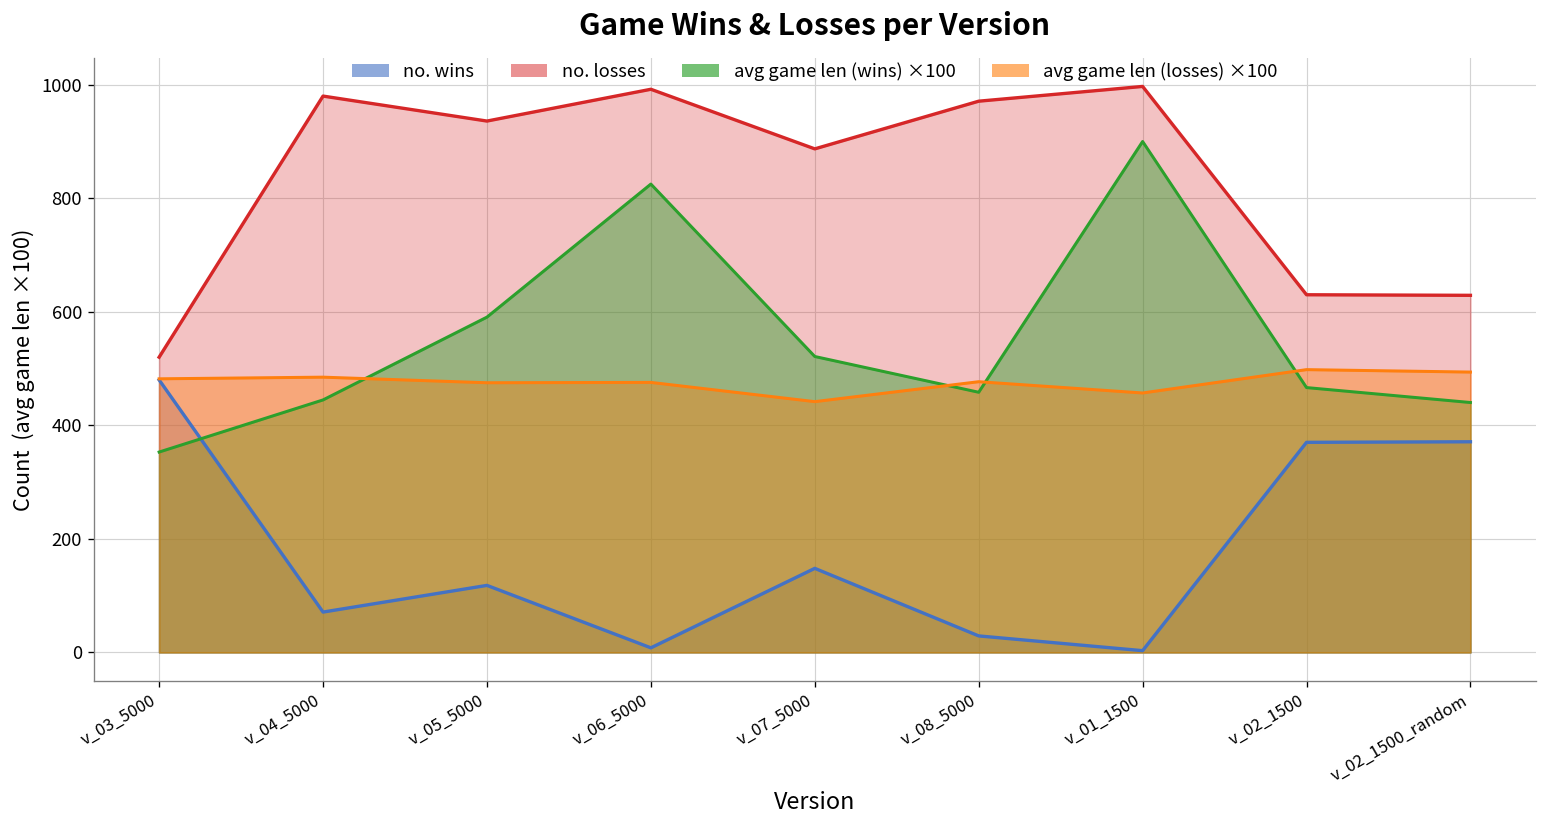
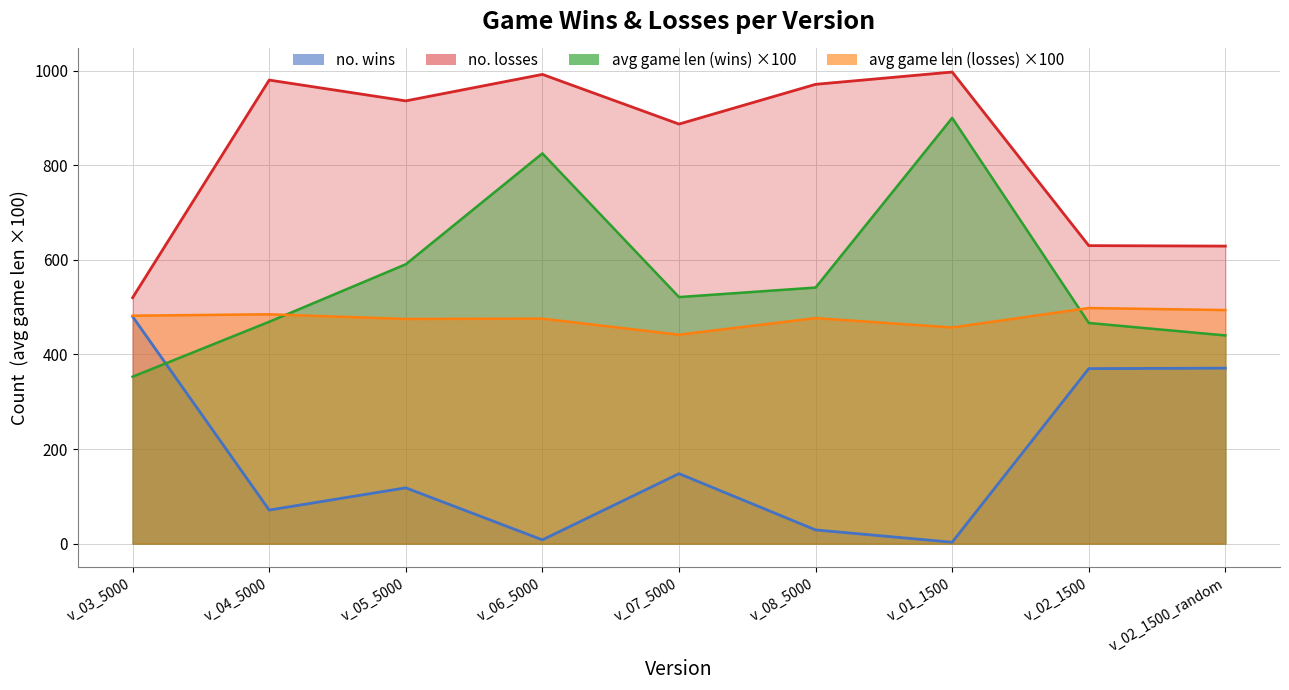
  {
    "no. wins": {
      "v_04_5000": 70,
      "v_05_5000": 120,
      "v_06_5000": 10,
      "v_07_5000": 150,
      "v_08_5000": 30,
      "v_01_1500": 0,
      "v_02_1500": 370,
      "v_02_1500_random": 370
    },
    "avg game len (wins) ×100": {
      "v_03_5000": 350,
-     "v_04_5000": 440,
+     "v_04_5000": 470,
      "v_05_5000": 590,
      "v_06_5000": 830,
      "v_07_5000": 520,
-     "v_08_5000": 460,
+     "v_08_5000": 540,
      "v_01_1500": 900,
      "v_02_1500": 470,
      "v_02_1500_random": 440
    }
  }
